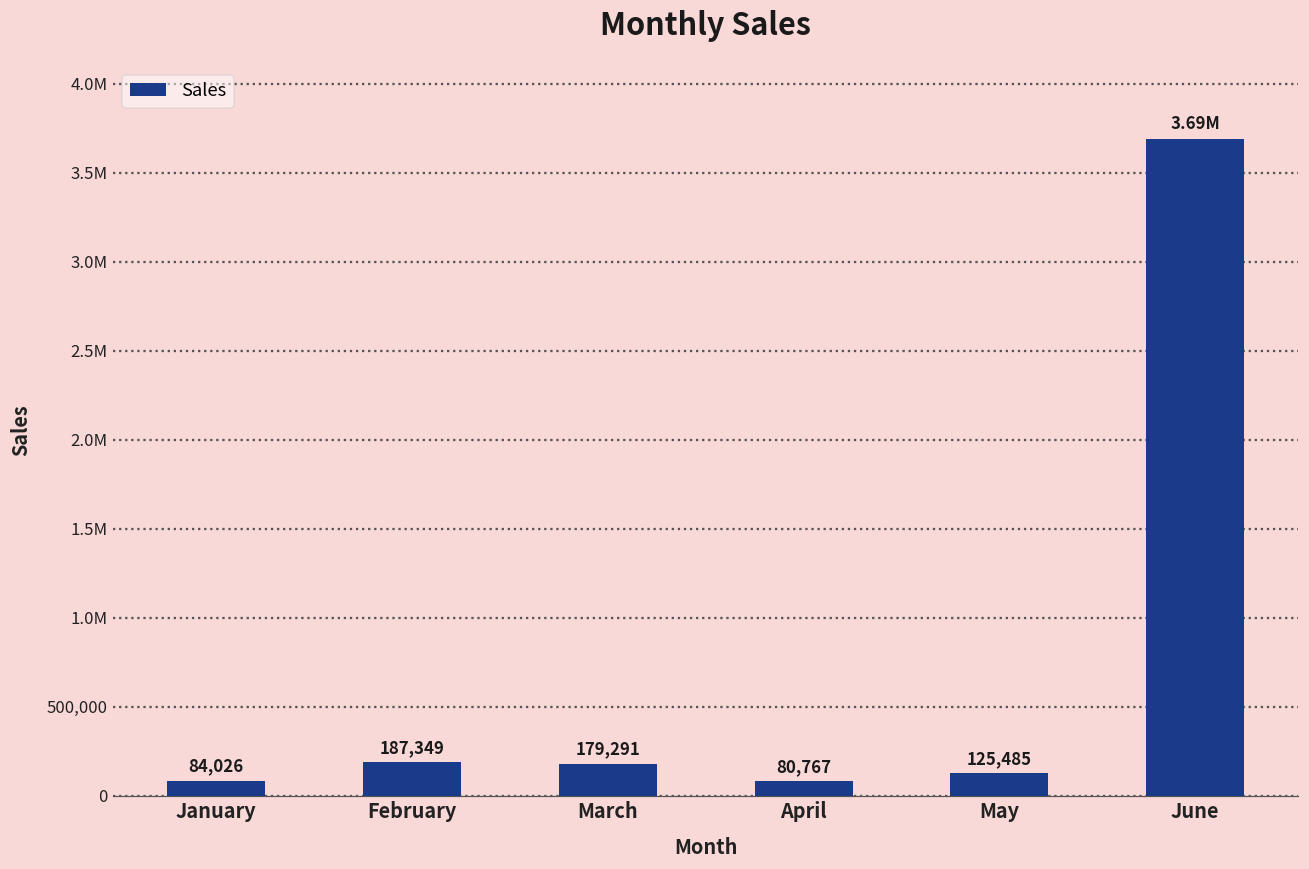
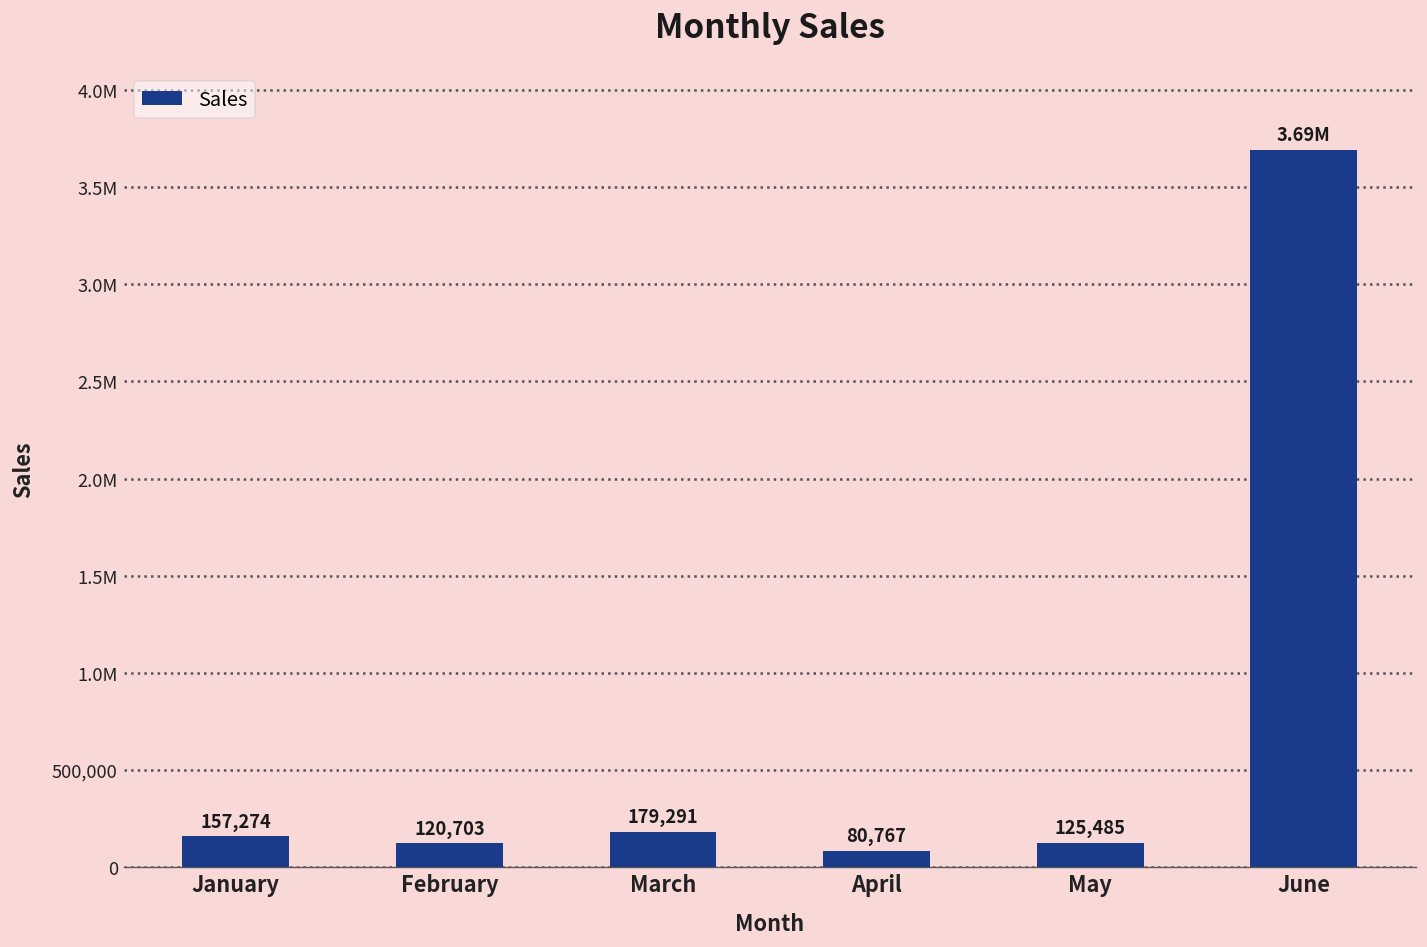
  {
-   "January": "84,026",
-   "February": "187,349",
+   "January": "157,274",
+   "February": "120,703",
    "March": "179,291",
    "April": "80,767",
    "May": "125,485",
    "June": "3.69M"
  }
